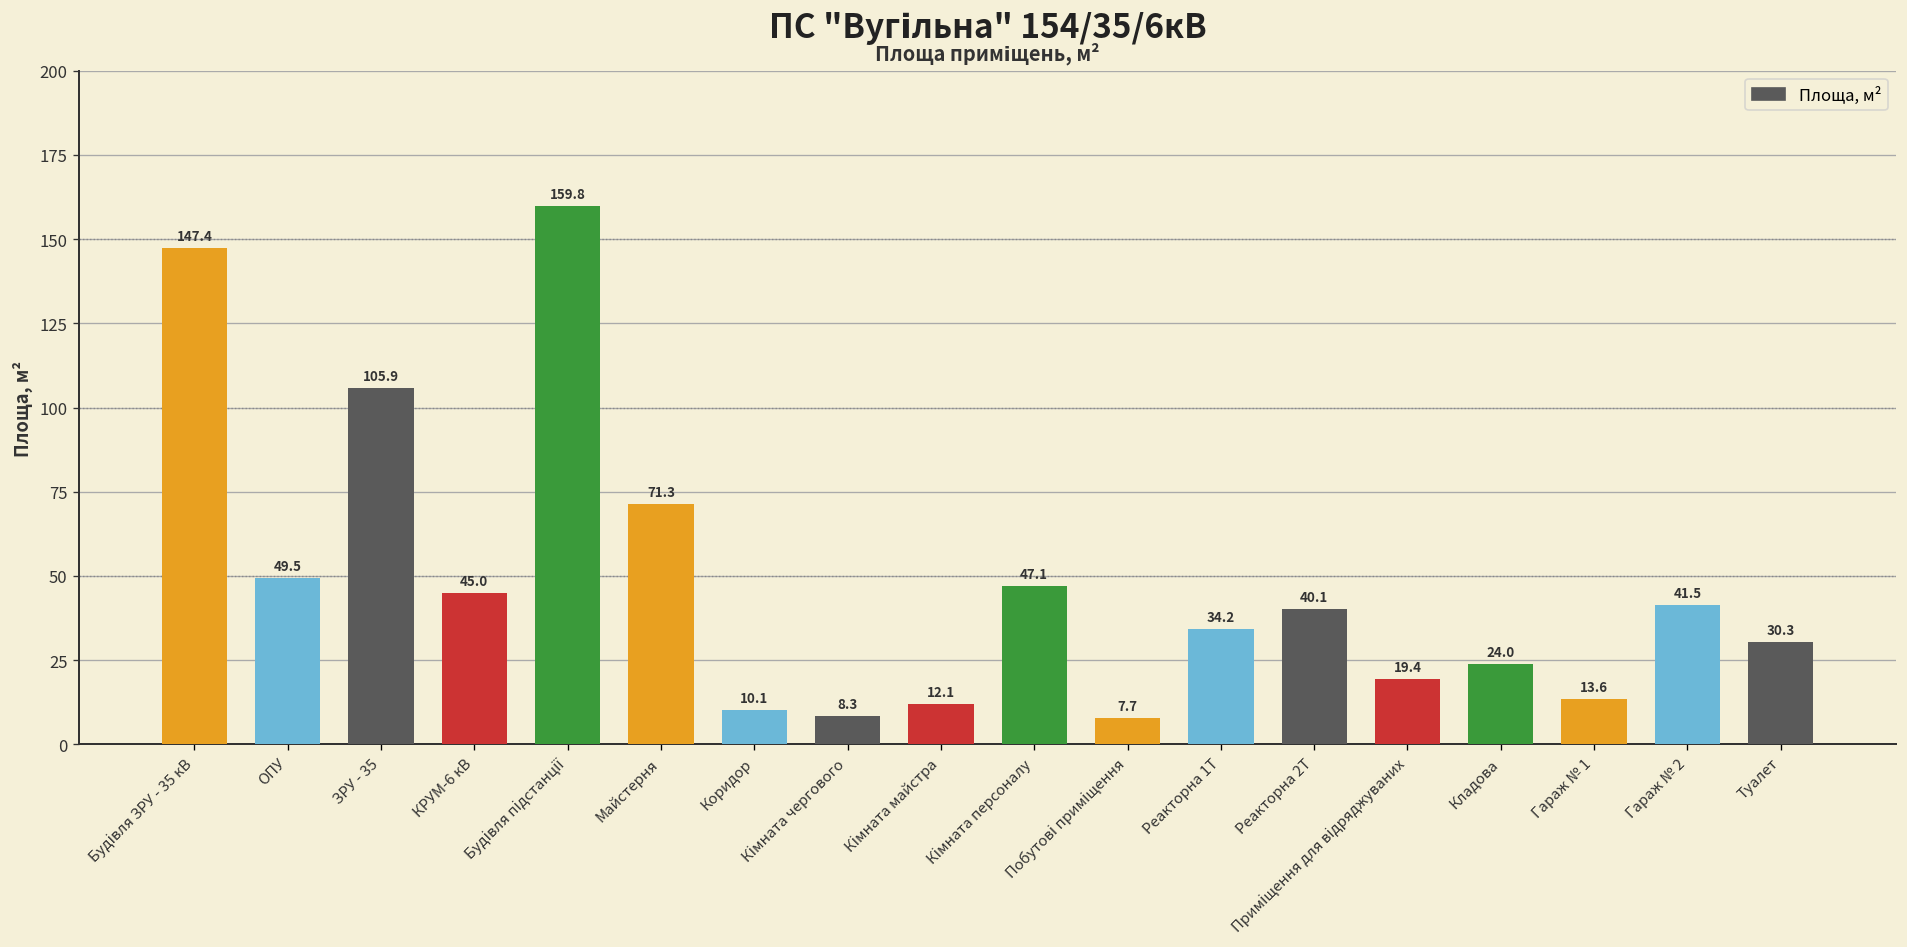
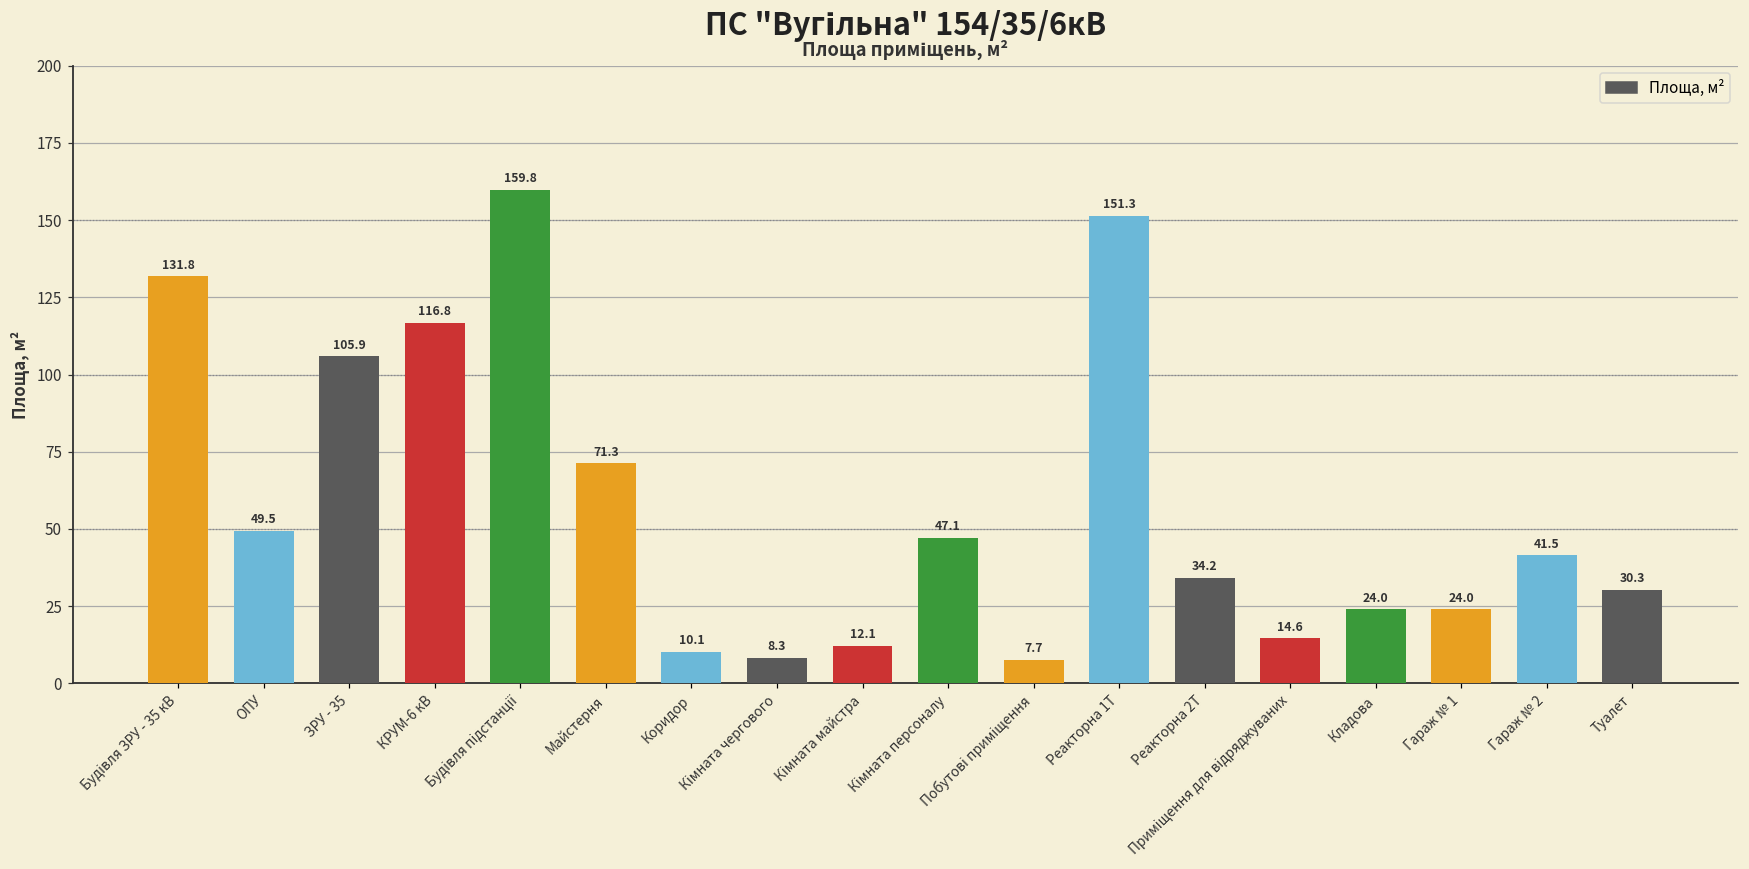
  {
-   "Будівля ЗРУ - 35 кВ": 147.4,
+   "Будівля ЗРУ - 35 кВ": 131.8,
    "ОПУ": 49.5,
    "ЗРУ - 35": 105.9,
-   "КРУМ-6 кВ": 45.0,
+   "КРУМ-6 кВ": 116.8,
    "Будівля підстанції": 159.8,
    "Майстерня": 71.3,
    "Коридор": 10.1,
    "Кімната чергового": 8.3,
    "Кімната майстра": 12.1,
    "Кімната персоналу": 47.1,
    "Побутові приміщення": 7.7,
-   "Реакторна 1Т": 34.2,
-   "Реакторна 2Т": 40.1,
-   "Приміщення для відряджуваних": 19.4,
+   "Реакторна 1Т": 151.3,
+   "Реакторна 2Т": 34.2,
+   "Приміщення для відряджуваних": 14.6,
    "Кладова": 24.0,
-   "Гараж № 1": 13.6,
+   "Гараж № 1": 24.0,
    "Гараж № 2": 41.5,
    "Туалет": 30.3
  }
